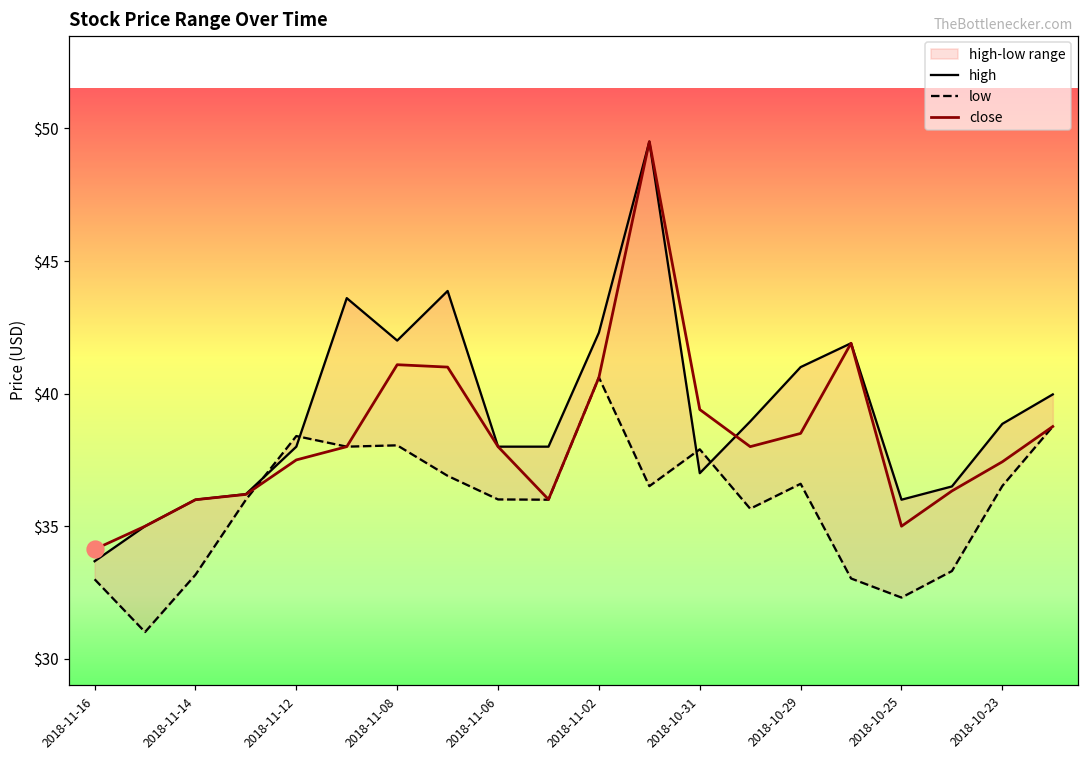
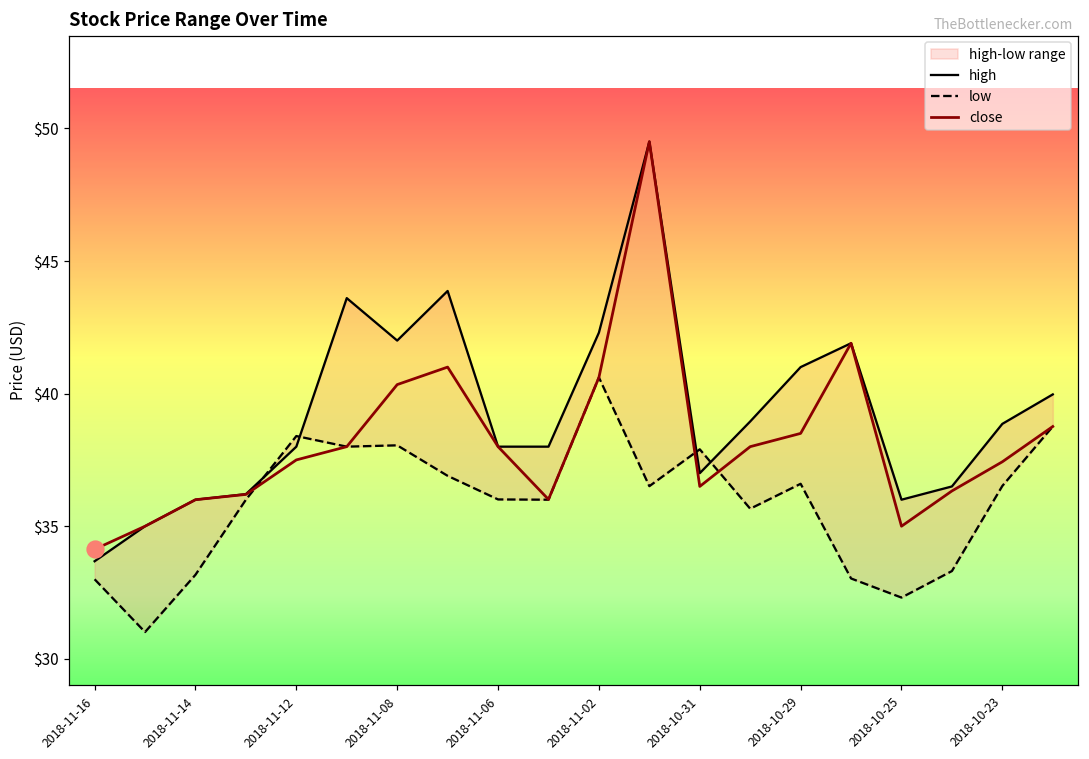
  {
    "close": {
      "2018-11-12": "$37.5",
-     "2018-11-08": "$41.1",
-     "2018-10-31": "$39.4",
+     "2018-11-08": "$40.3",
+     "2018-10-31": "$36.5",
      "2018-10-29": "$38.5",
      "2018-10-25": "$35.0",
      "2018-10-23": "$37.4"
    }
  }
